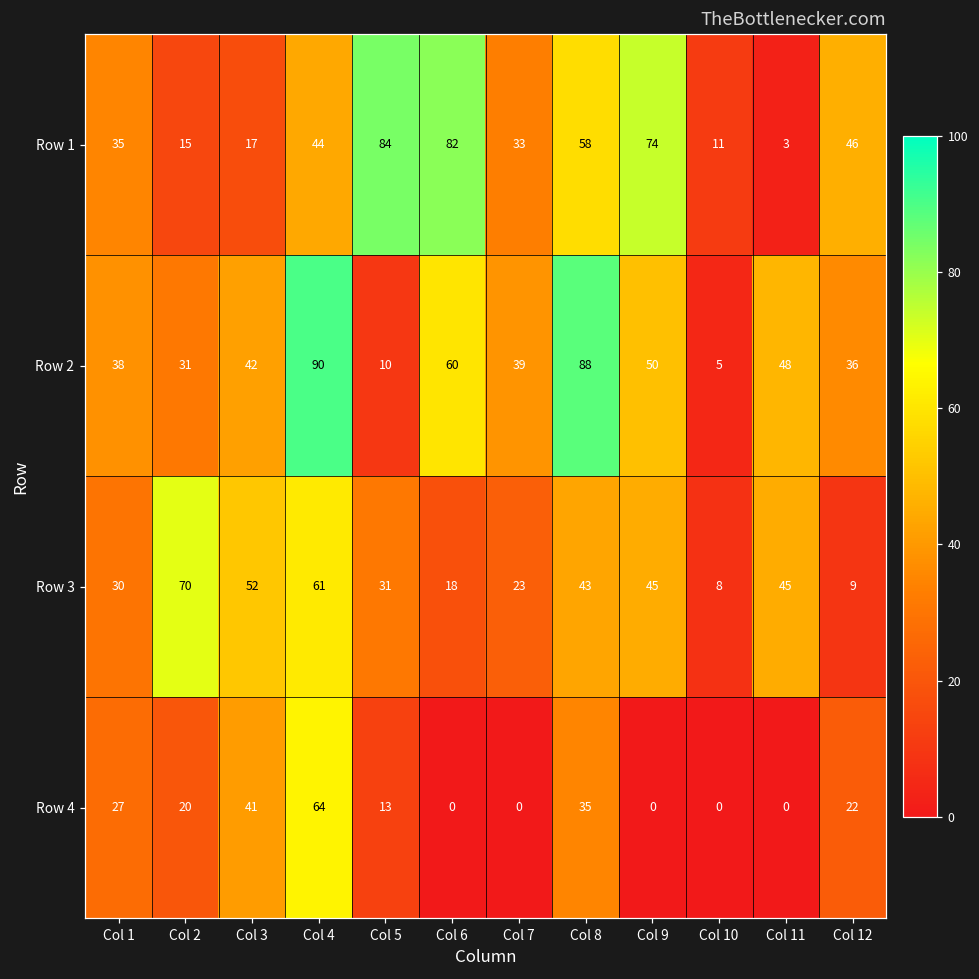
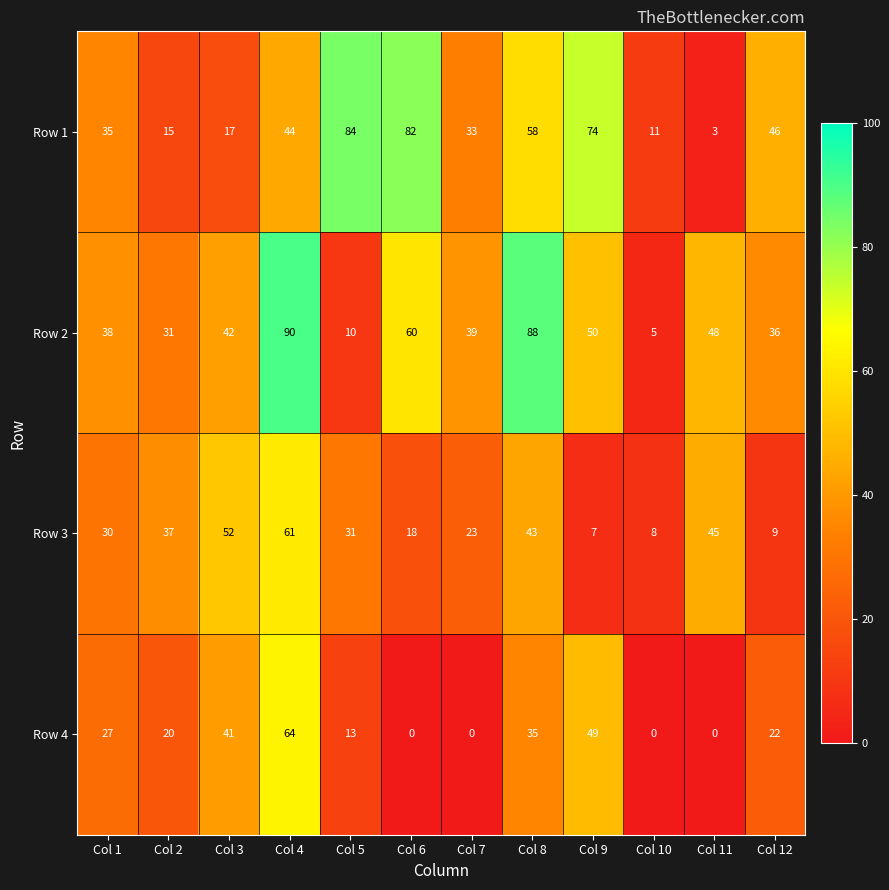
  {
    "Row 1": {
      "Col 1": 35,
      "Col 2": 15,
      "Col 3": 17,
      "Col 4": 44,
      "Col 5": 84,
      "Col 6": 82,
      "Col 7": 33,
      "Col 8": 58,
      "Col 9": 74,
      "Col 10": 11,
      "Col 11": 3,
      "Col 12": 46
    },
    "Row 2": {
      "Col 1": 38,
      "Col 2": 31,
      "Col 3": 42,
      "Col 4": 90,
      "Col 5": 10,
      "Col 6": 60,
      "Col 7": 39,
      "Col 8": 88,
      "Col 9": 50,
      "Col 10": 5,
      "Col 11": 48,
      "Col 12": 36
    },
    "Row 3": {
      "Col 1": 30,
-     "Col 2": 70,
+     "Col 2": 37,
      "Col 3": 52,
      "Col 4": 61,
      "Col 5": 31,
      "Col 6": 18,
      "Col 7": 23,
      "Col 8": 43,
-     "Col 9": 45,
+     "Col 9": 7,
      "Col 10": 8,
      "Col 11": 45,
      "Col 12": 9
    },
    "Row 4": {
      "Col 1": 27,
      "Col 2": 20,
      "Col 3": 41,
      "Col 4": 64,
      "Col 5": 13,
      "Col 6": 0,
      "Col 7": 0,
      "Col 8": 35,
-     "Col 9": 0,
+     "Col 9": 49,
      "Col 10": 0,
      "Col 11": 0,
      "Col 12": 22
    }
  }
